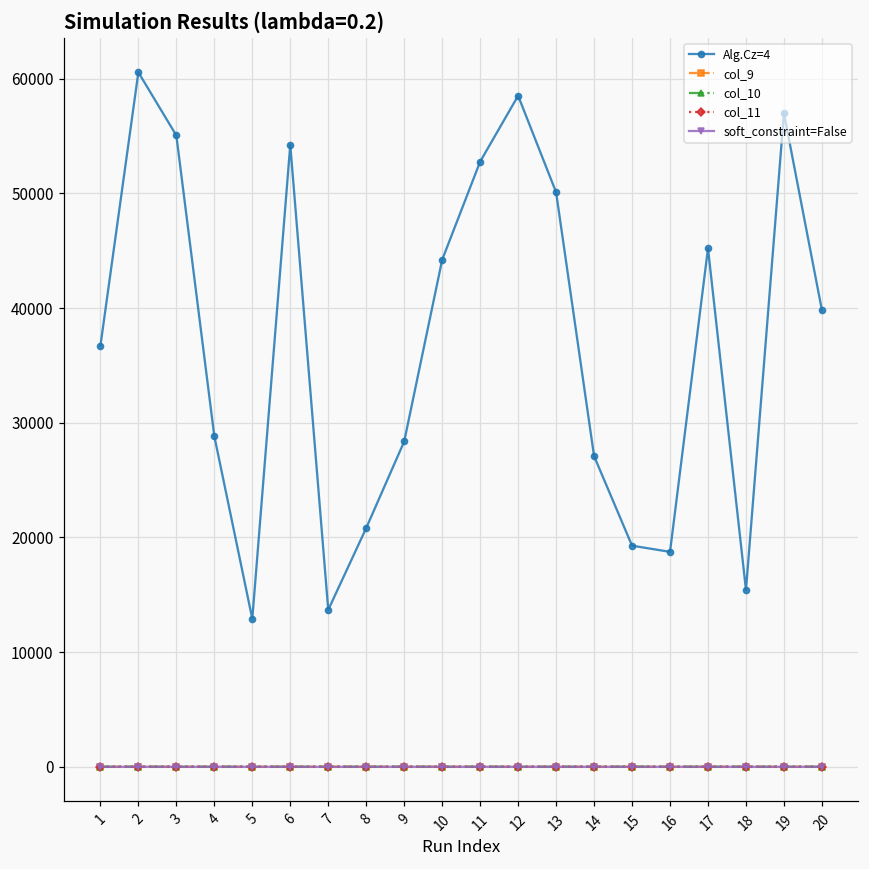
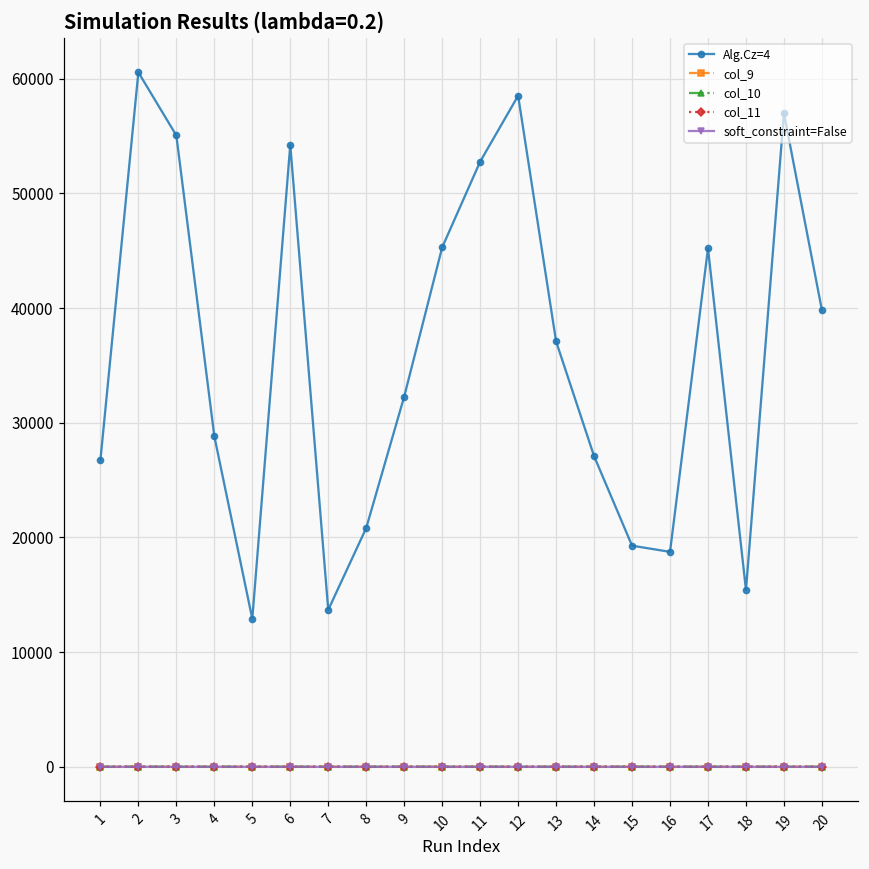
  {
    "Alg.Cz=4": {
-     "1": 36700,
+     "1": 26700,
      "2": 60600,
      "3": 55100,
      "4": 28800,
      "5": 12900,
      "6": 54200,
      "7": 13700,
      "8": 20800,
-     "9": 28400,
-     "10": 44200,
+     "9": 32300,
+     "10": 45300,
      "11": 52800,
      "12": 58500,
-     "13": 50100,
+     "13": 37100,
      "14": 27100,
      "15": 19300,
      "16": 18700,
      "17": 45200,
      "18": 15400,
      "20": 39800
    },
    "soft_constraint=False": {
      "1": 0,
      "2": 0,
      "3": 0,
      "4": 0,
      "5": 0,
      "6": 0,
      "7": 0,
      "8": 0,
      "9": 0,
      "10": 0,
      "11": 0,
      "12": 0,
      "13": 0,
      "14": 0,
      "15": 0,
      "16": 0,
      "17": 0,
      "18": 0,
      "19": 0,
      "20": 0
    }
  }
